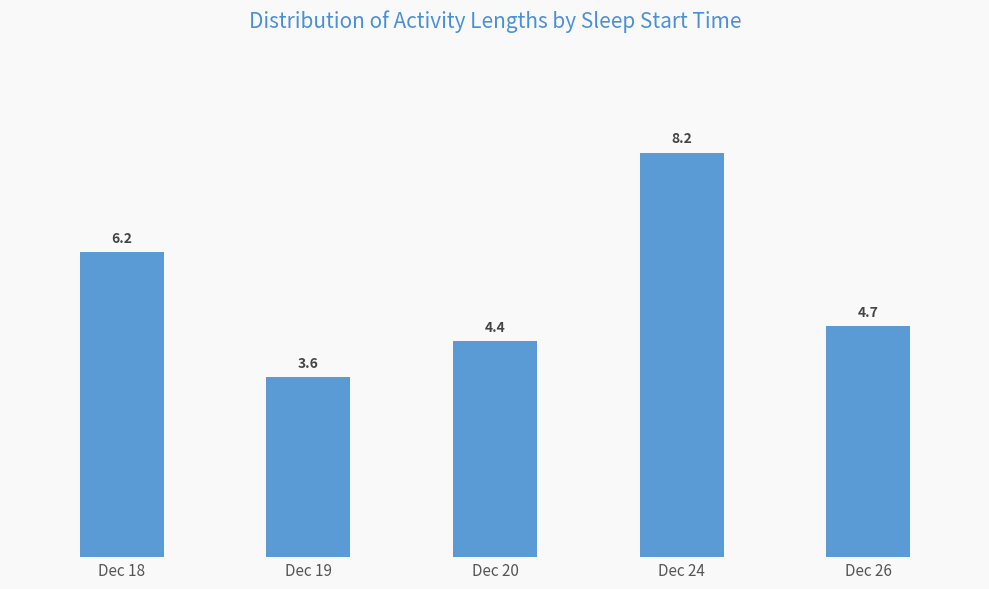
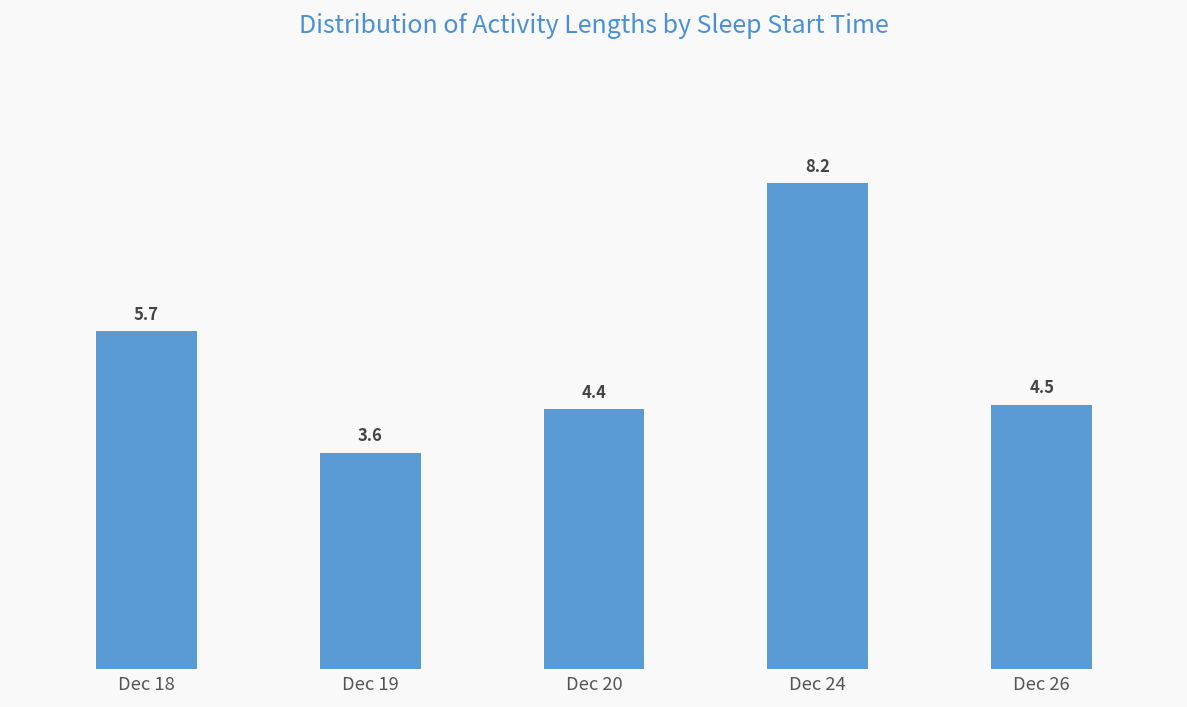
  {
-   "Dec 18": 6.2,
+   "Dec 18": 5.7,
    "Dec 19": 3.6,
    "Dec 20": 4.4,
    "Dec 24": 8.2,
-   "Dec 26": 4.7
+   "Dec 26": 4.5
  }
